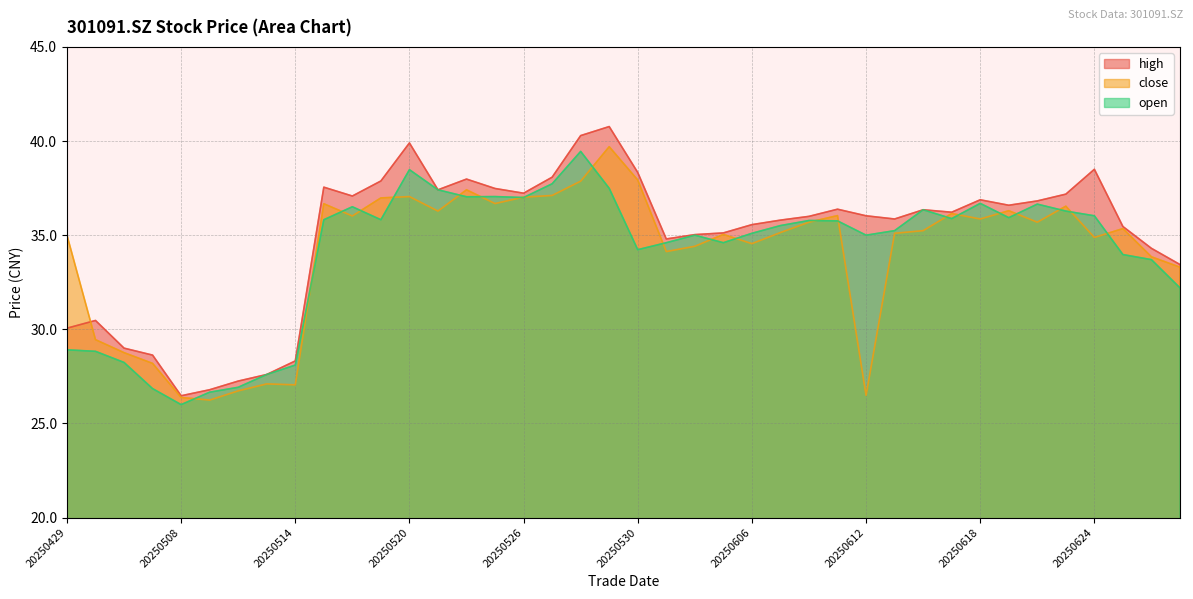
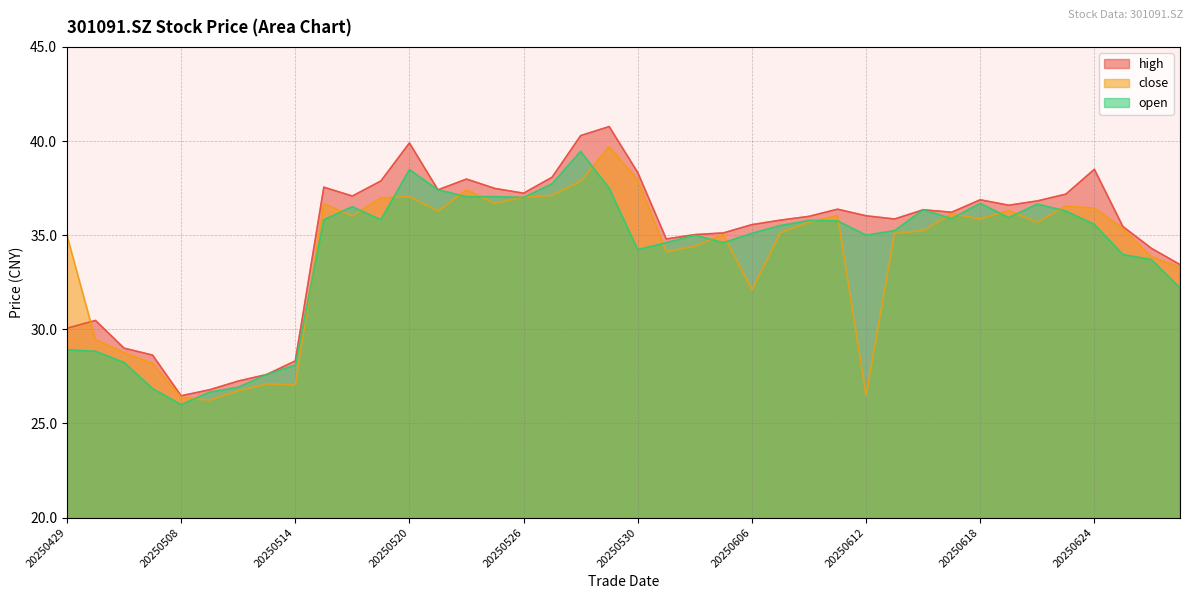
  {
    "high": {
      "20250429": 30.1,
      "20250514": 28.3,
      "20250520": 39.9,
      "20250526": 37.2,
      "20250530": 38.3,
      "20250606": 35.6,
      "20250612": 36.0,
      "20250618": 36.9,
      "20250624": 38.5
    },
    "close": {
      "20250429": 35.0,
      "20250514": 27.1,
      "20250520": 37.1,
      "20250530": 37.9,
-     "20250606": 34.6,
+     "20250606": 32.1,
      "20250612": 26.5,
      "20250618": 35.9,
-     "20250624": 34.9
+     "20250624": 36.4
    },
    "open": {
      "20250429": 28.9,
      "20250508": 26.0,
      "20250514": 28.1,
      "20250520": 38.5,
      "20250530": 34.2,
      "20250606": 35.1,
      "20250612": 35.0,
      "20250618": 36.7,
-     "20250624": 36.0
+     "20250624": 35.6
    }
  }
